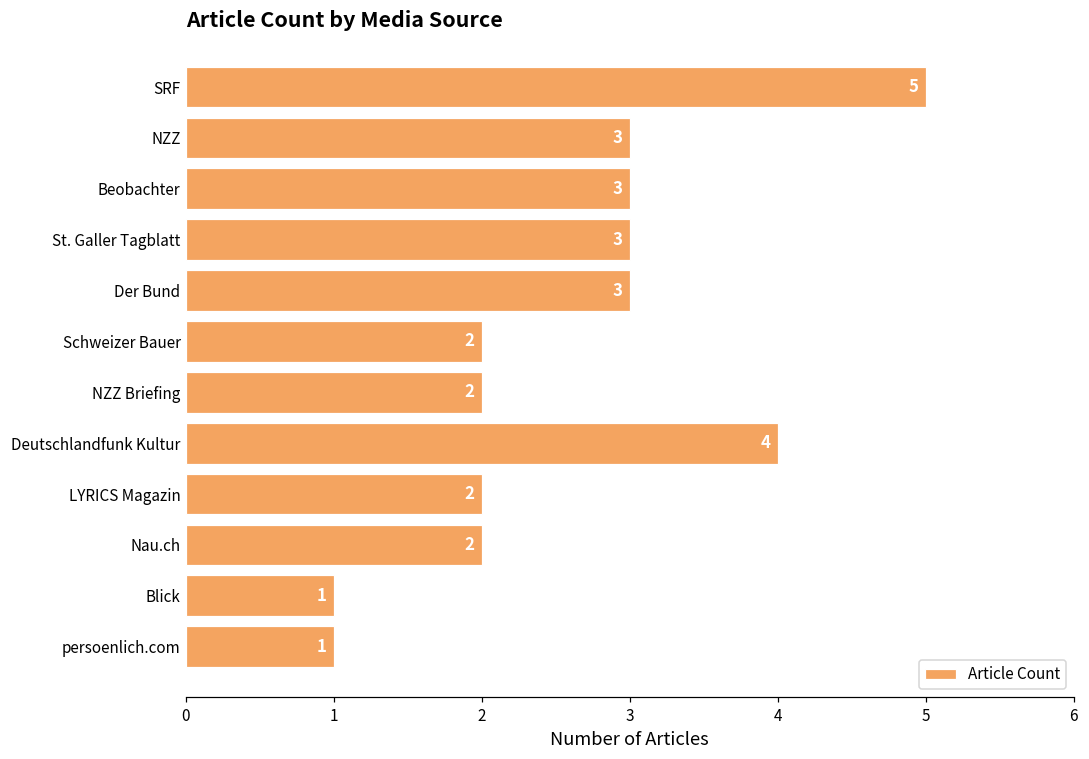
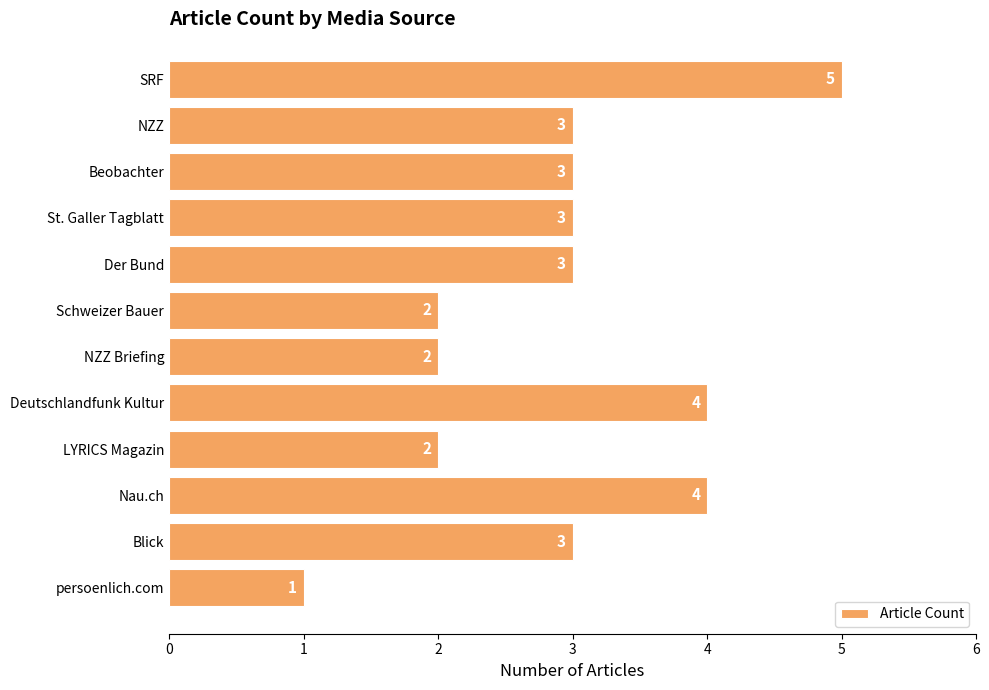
  {
    "SRF": 5,
    "NZZ": 3,
    "Beobachter": 3,
    "St. Galler Tagblatt": 3,
    "Der Bund": 3,
    "Schweizer Bauer": 2,
    "NZZ Briefing": 2,
    "Deutschlandfunk Kultur": 4,
    "LYRICS Magazin": 2,
-   "Nau.ch": 2,
-   "Blick": 1,
+   "Nau.ch": 4,
+   "Blick": 3,
    "persoenlich.com": 1
  }
